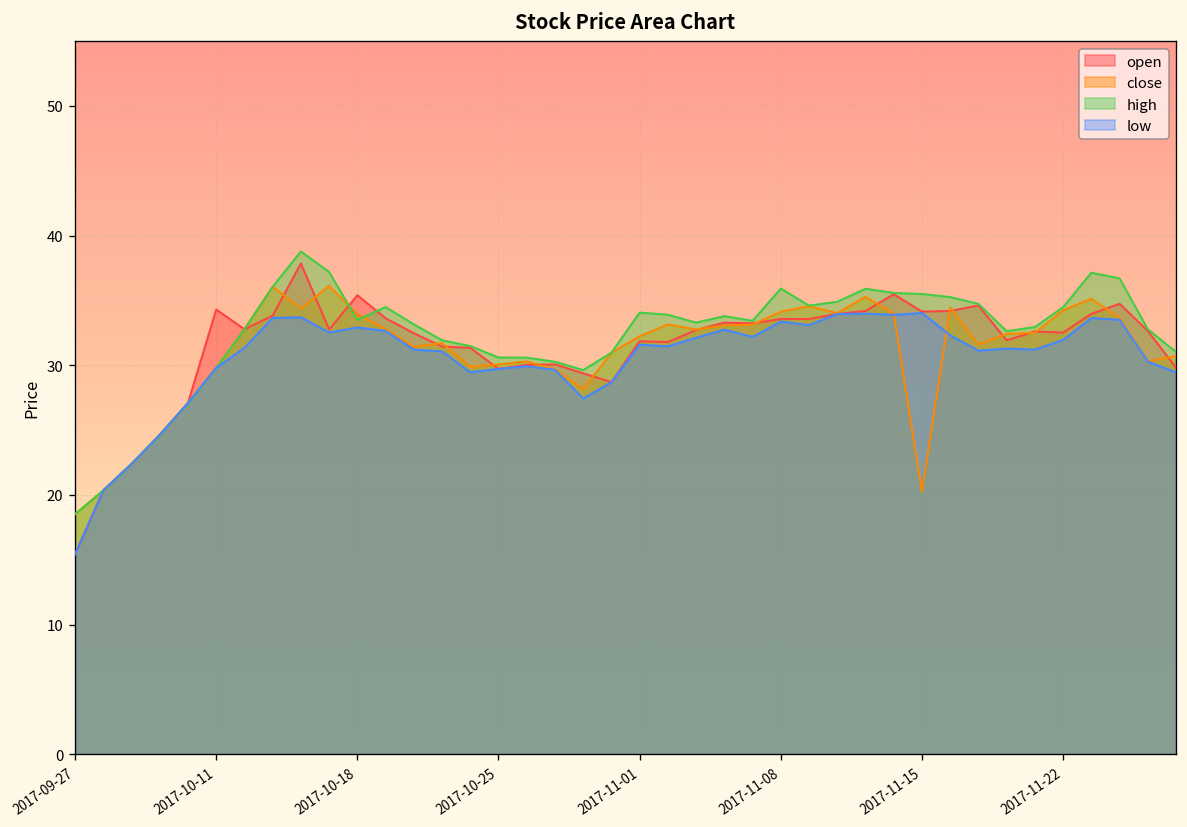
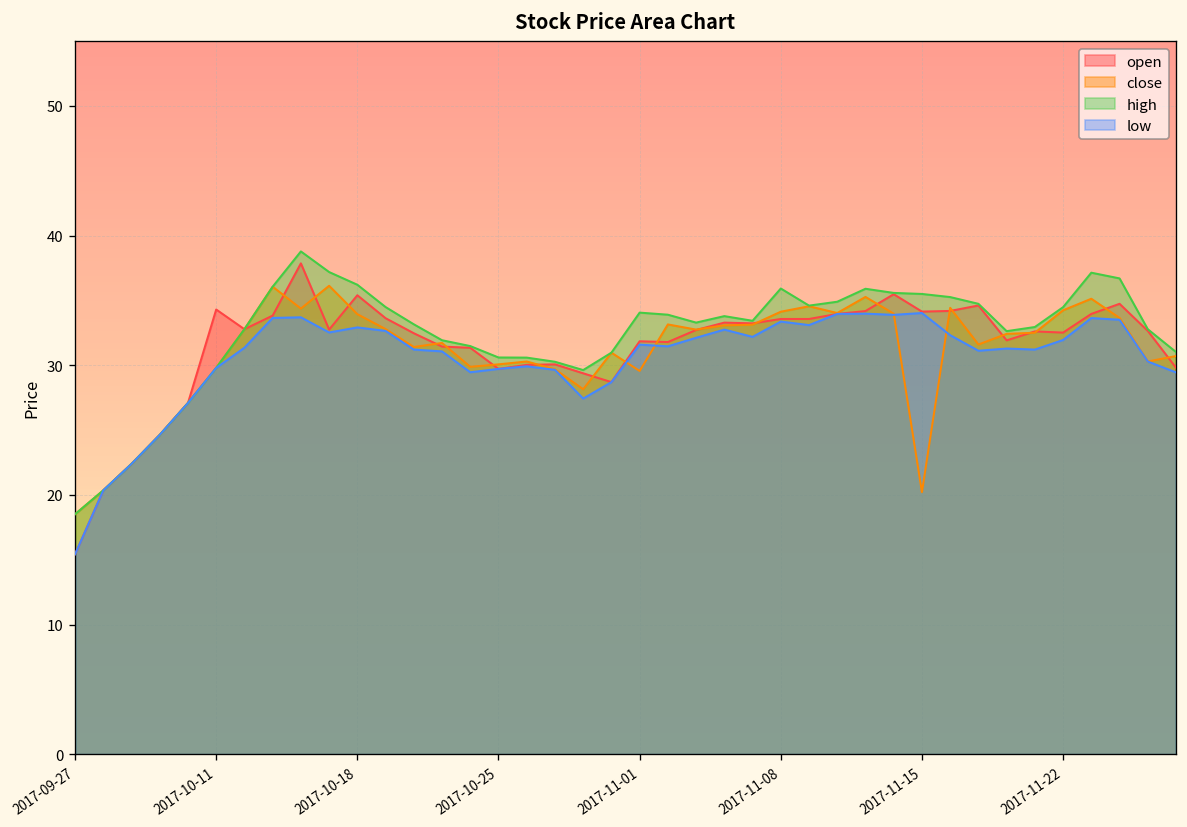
  {
    "open": {
      "2017-10-11": 34.3,
      "2017-10-18": 35.4,
      "2017-11-01": 31.9,
      "2017-11-22": 32.5
    },
    "close": {
      "2017-10-18": 33.9,
      "2017-10-25": 30.1,
-     "2017-11-01": 32.2,
+     "2017-11-01": 29.6,
      "2017-11-08": 34.1,
      "2017-11-15": 20.2,
      "2017-11-22": 34.2
    },
    "high": {
-     "2017-10-18": 33.5,
+     "2017-10-18": 36.2,
      "2017-10-25": 30.6,
      "2017-11-01": 34.1,
      "2017-11-08": 35.9,
      "2017-11-15": 35.5,
      "2017-11-22": 34.5
    },
    "low": {
      "2017-10-18": 32.9,
      "2017-11-01": 31.6,
      "2017-11-22": 32.0
    }
  }
